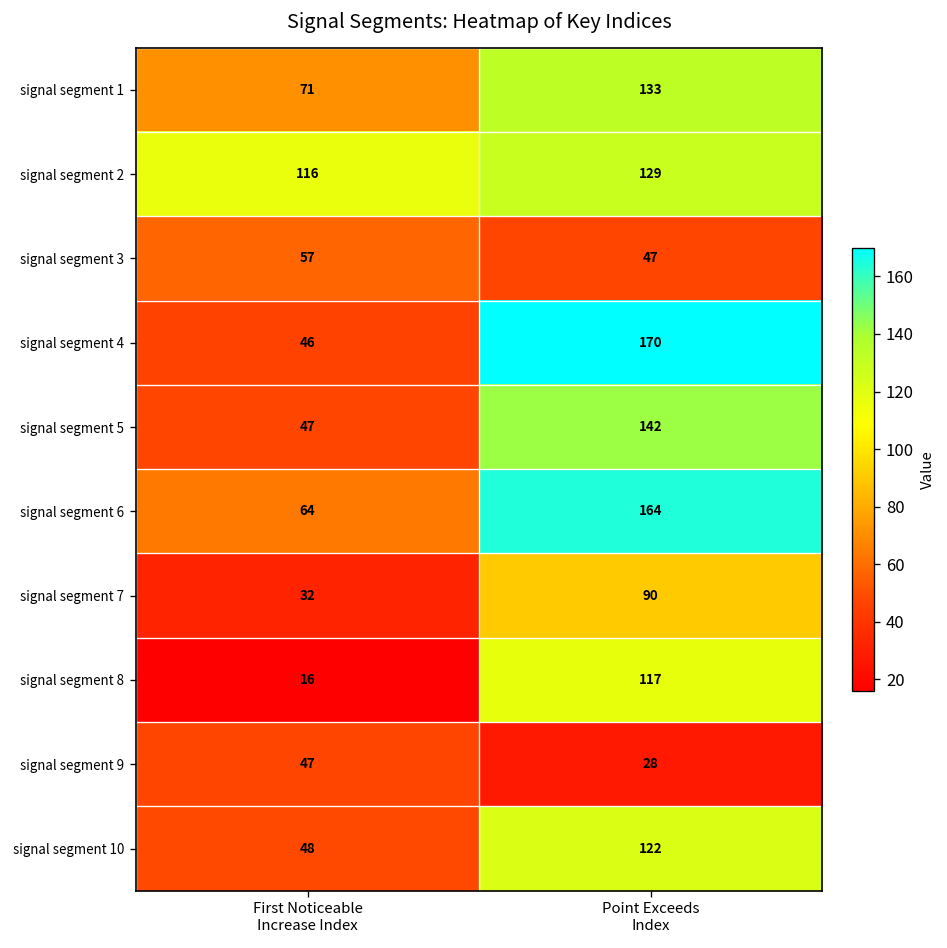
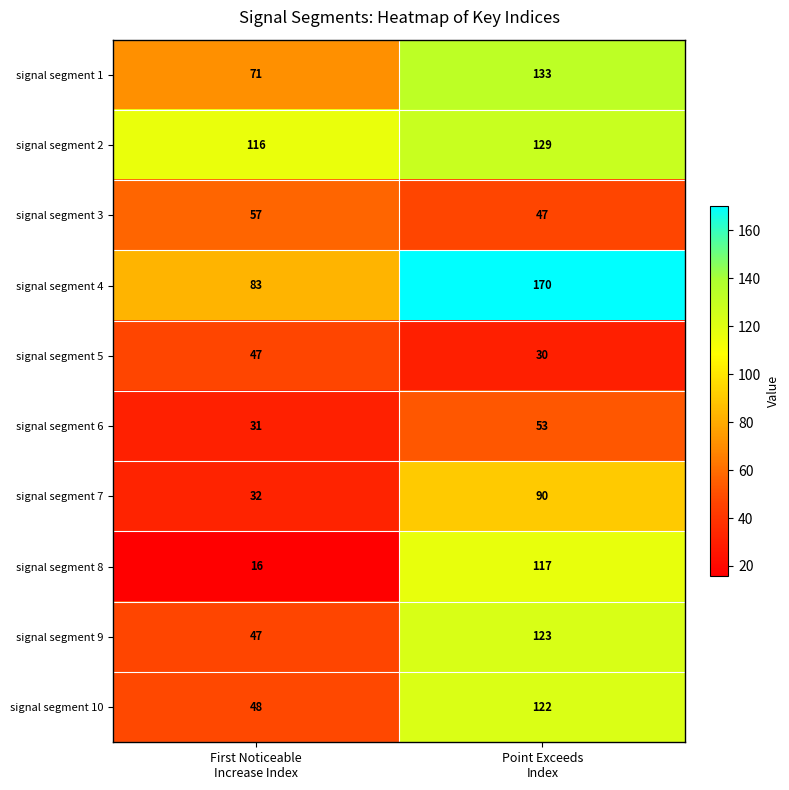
  {
    "signal segment 1": {
      "First Noticeable Increase Index": 71,
      "Point Exceeds Index": 133
    },
    "signal segment 2": {
      "First Noticeable Increase Index": 116,
      "Point Exceeds Index": 129
    },
    "signal segment 3": {
      "First Noticeable Increase Index": 57,
      "Point Exceeds Index": 47
    },
    "signal segment 4": {
-     "First Noticeable Increase Index": 46,
+     "First Noticeable Increase Index": 83,
      "Point Exceeds Index": 170
    },
    "signal segment 5": {
      "First Noticeable Increase Index": 47,
-     "Point Exceeds Index": 142
+     "Point Exceeds Index": 30
    },
    "signal segment 6": {
-     "First Noticeable Increase Index": 64,
-     "Point Exceeds Index": 164
+     "First Noticeable Increase Index": 31,
+     "Point Exceeds Index": 53
    },
    "signal segment 7": {
      "First Noticeable Increase Index": 32,
      "Point Exceeds Index": 90
    },
    "signal segment 8": {
      "First Noticeable Increase Index": 16,
      "Point Exceeds Index": 117
    },
    "signal segment 9": {
      "First Noticeable Increase Index": 47,
-     "Point Exceeds Index": 28
+     "Point Exceeds Index": 123
    },
    "signal segment 10": {
      "First Noticeable Increase Index": 48,
      "Point Exceeds Index": 122
    }
  }
